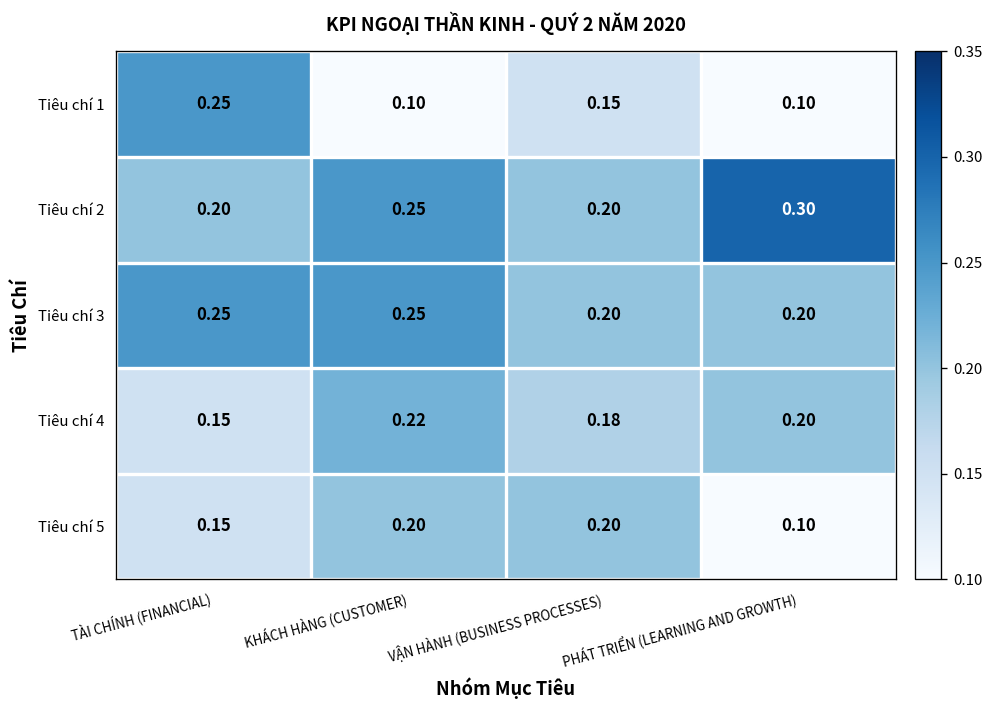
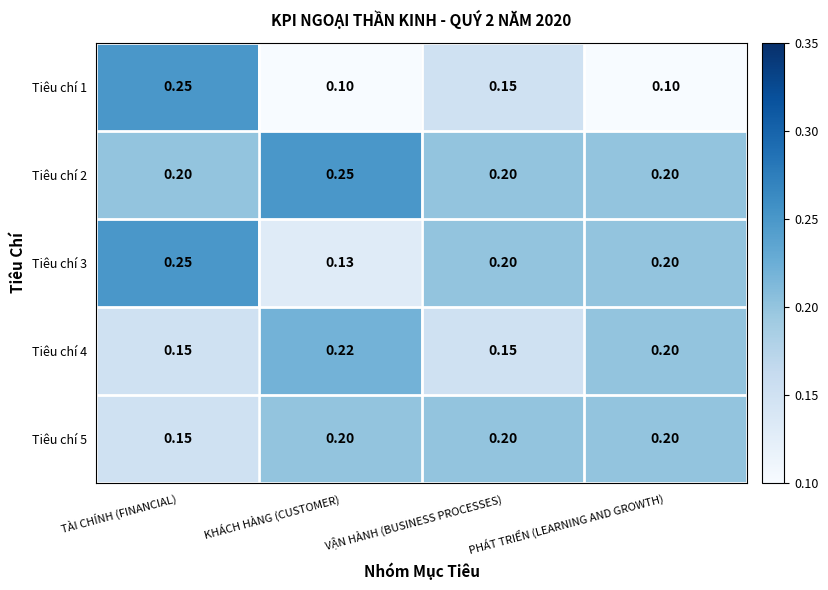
  {
    "Tiêu chí 1": {
      "TÀI CHÍNH (FINANCIAL)": 0.25,
      "KHÁCH HÀNG (CUSTOMER)": 0.10,
      "VẬN HÀNH (BUSINESS PROCESSES)": 0.15,
      "PHÁT TRIỂN (LEARNING AND GROWTH)": 0.10
    },
    "Tiêu chí 2": {
      "TÀI CHÍNH (FINANCIAL)": 0.20,
      "KHÁCH HÀNG (CUSTOMER)": 0.25,
      "VẬN HÀNH (BUSINESS PROCESSES)": 0.20,
-     "PHÁT TRIỂN (LEARNING AND GROWTH)": 0.30
+     "PHÁT TRIỂN (LEARNING AND GROWTH)": 0.20
    },
    "Tiêu chí 3": {
      "TÀI CHÍNH (FINANCIAL)": 0.25,
-     "KHÁCH HÀNG (CUSTOMER)": 0.25,
+     "KHÁCH HÀNG (CUSTOMER)": 0.13,
      "VẬN HÀNH (BUSINESS PROCESSES)": 0.20,
      "PHÁT TRIỂN (LEARNING AND GROWTH)": 0.20
    },
    "Tiêu chí 4": {
      "TÀI CHÍNH (FINANCIAL)": 0.15,
      "KHÁCH HÀNG (CUSTOMER)": 0.22,
-     "VẬN HÀNH (BUSINESS PROCESSES)": 0.18,
+     "VẬN HÀNH (BUSINESS PROCESSES)": 0.15,
      "PHÁT TRIỂN (LEARNING AND GROWTH)": 0.20
    },
    "Tiêu chí 5": {
      "TÀI CHÍNH (FINANCIAL)": 0.15,
      "KHÁCH HÀNG (CUSTOMER)": 0.20,
      "VẬN HÀNH (BUSINESS PROCESSES)": 0.20,
-     "PHÁT TRIỂN (LEARNING AND GROWTH)": 0.10
+     "PHÁT TRIỂN (LEARNING AND GROWTH)": 0.20
    }
  }
